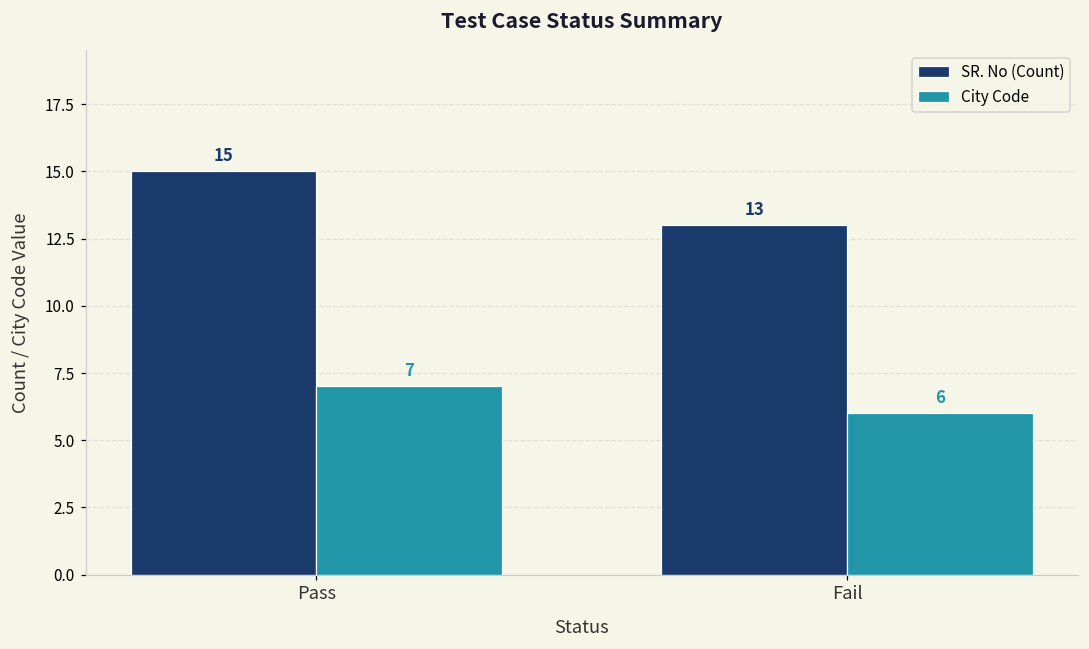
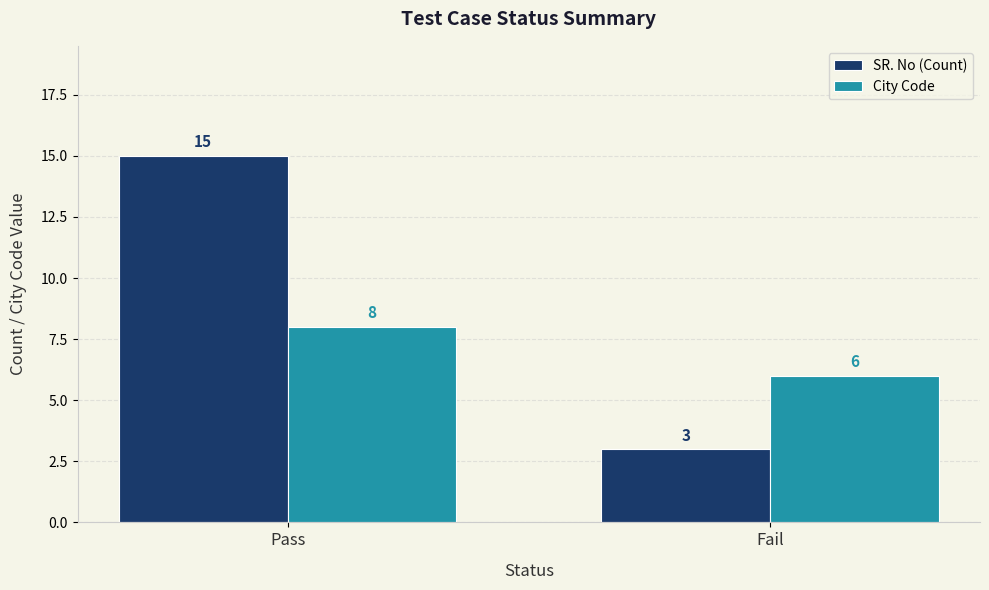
  {
    "SR. No (Count)": {
      "Pass": 15,
-     "Fail": 13
+     "Fail": 3
    },
    "City Code": {
-     "Pass": 7,
+     "Pass": 8,
      "Fail": 6
    }
  }
